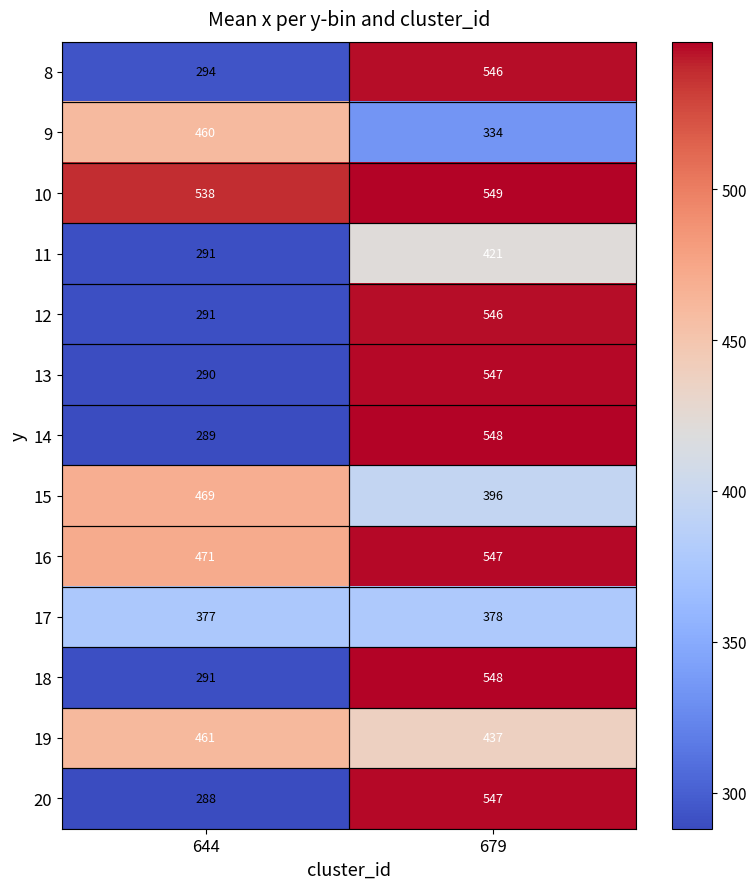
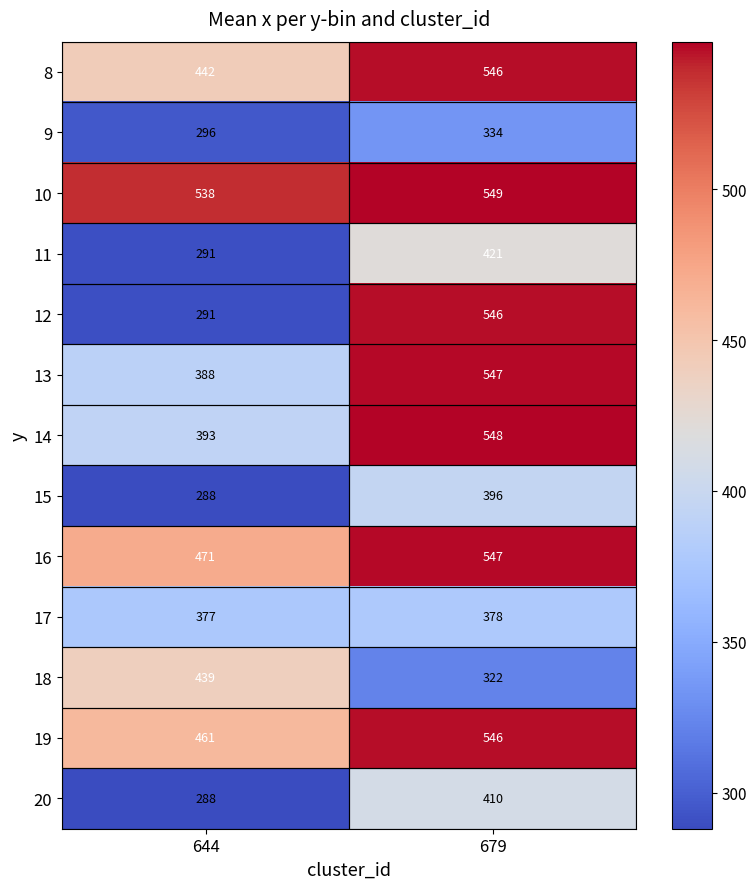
  {
    "8": {
-     "644": 294,
+     "644": 442,
      "679": 546
    },
    "9": {
-     "644": 460,
+     "644": 296,
      "679": 334
    },
    "10": {
      "644": 538,
      "679": 549
    },
    "11": {
      "644": 291
    },
    "12": {
      "644": 291,
      "679": 546
    },
    "13": {
-     "644": 290,
+     "644": 388,
      "679": 547
    },
    "14": {
-     "644": 289,
+     "644": 393,
      "679": 548
    },
    "15": {
-     "644": 469,
+     "644": 288,
      "679": 396
    },
    "16": {
      "644": 471,
      "679": 547
    },
    "17": {
      "644": 377,
      "679": 378
    },
    "18": {
-     "644": 291,
-     "679": 548
+     "644": 439,
+     "679": 322
    },
    "19": {
      "644": 461,
-     "679": 437
+     "679": 546
    },
    "20": {
      "644": 288,
-     "679": 547
+     "679": 410
    }
  }
